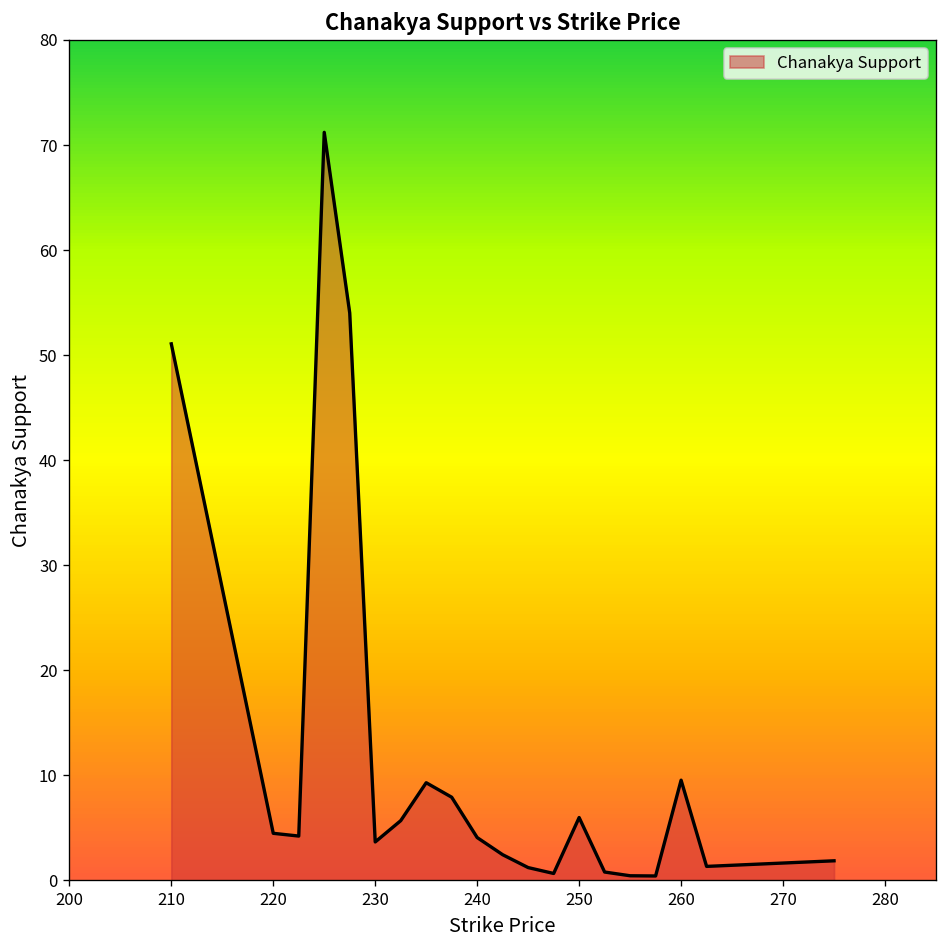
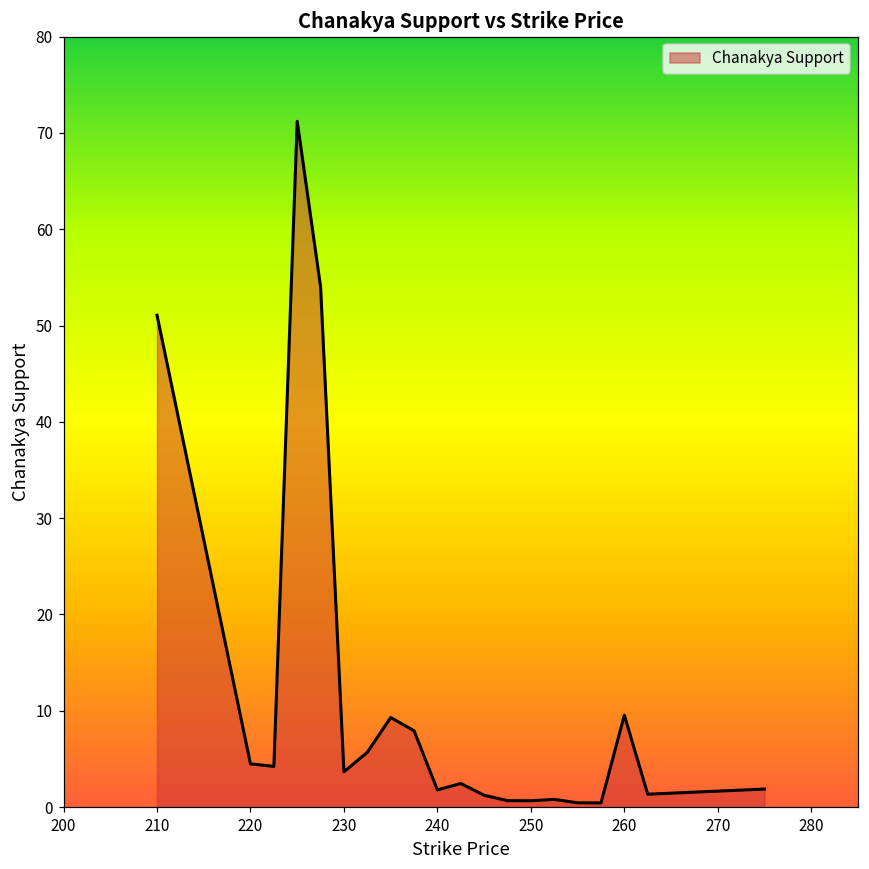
  {
    "210": 51,
    "220": 4,
    "230": 4,
-   "240": 4,
-   "250": 6,
+   "240": 2,
+   "250": 1,
    "260": 10
  }
